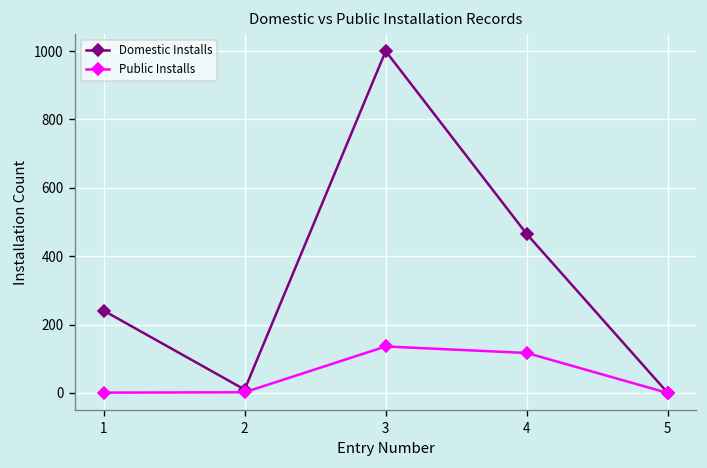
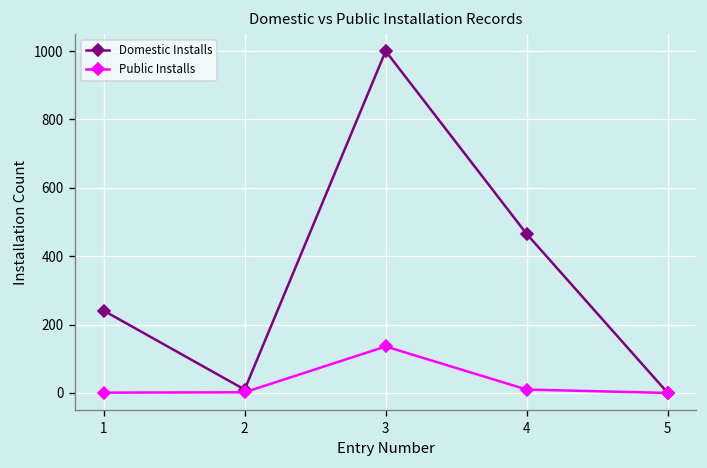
  {
    "Domestic Installs": {
      "1": 240,
      "3": 1000,
      "4": 470
    },
    "Public Installs": {
      "1": 0,
      "3": 140,
-     "4": 120
+     "4": 10
    }
  }
